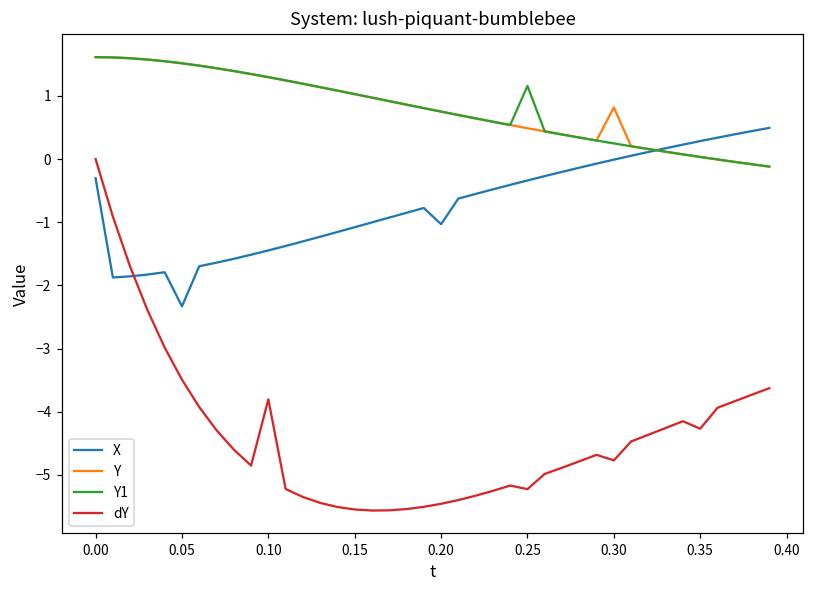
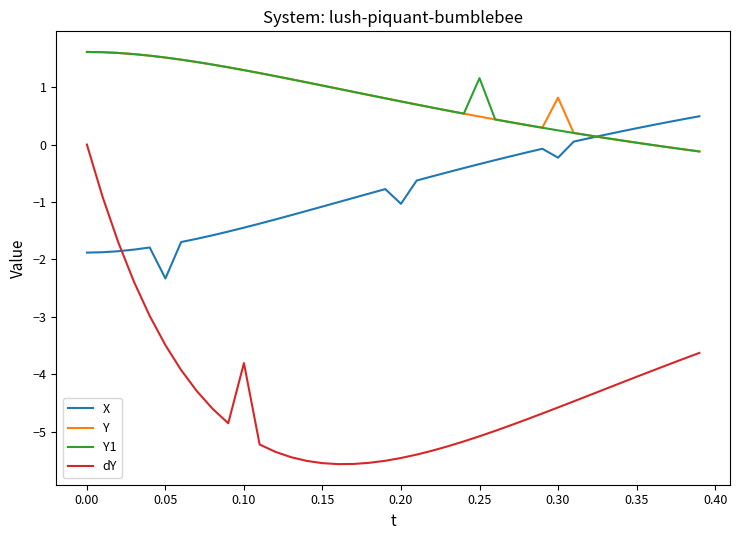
  {
    "X": {
-     "0.00": -0.3,
+     "0.00": -1.9,
      "0.05": -2.3,
      "0.10": -1.4,
      "0.15": -1.1,
      "0.20": -1.0,
      "0.25": -0.3,
-     "0.30": 0.0,
+     "0.30": -0.2,
      "0.35": 0.3
    },
    "Y": {
      "0.25": 0.5,
      "0.30": 0.8
    },
    "Y1": {
      "0.25": 1.2,
      "0.30": 0.2
    },
    "dY": {
      "0.00": 0.0,
      "0.05": -3.5,
      "0.10": -3.8,
      "0.15": -5.5,
      "0.20": -5.5,
-     "0.25": -5.2,
-     "0.30": -4.8,
-     "0.35": -4.3
+     "0.25": -5.1,
+     "0.30": -4.6,
+     "0.35": -4.0
    }
  }
